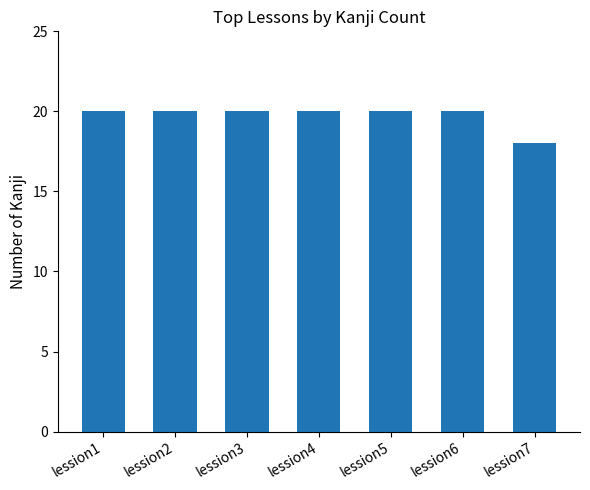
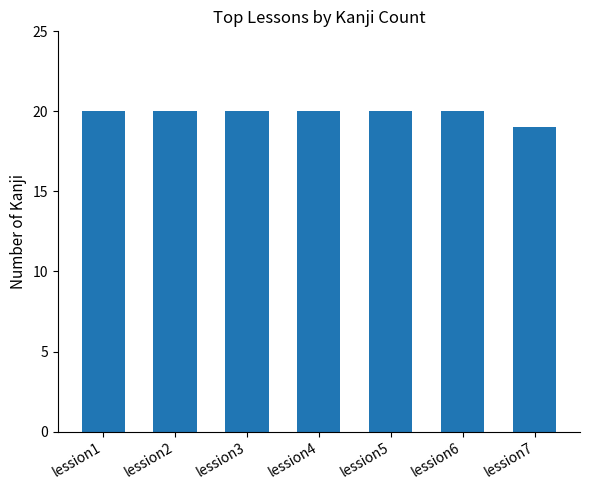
  {
    "lession1": 20,
    "lession2": 20,
    "lession3": 20,
    "lession4": 20,
    "lession5": 20,
    "lession6": 20,
-   "lession7": 18
+   "lession7": 19
  }
